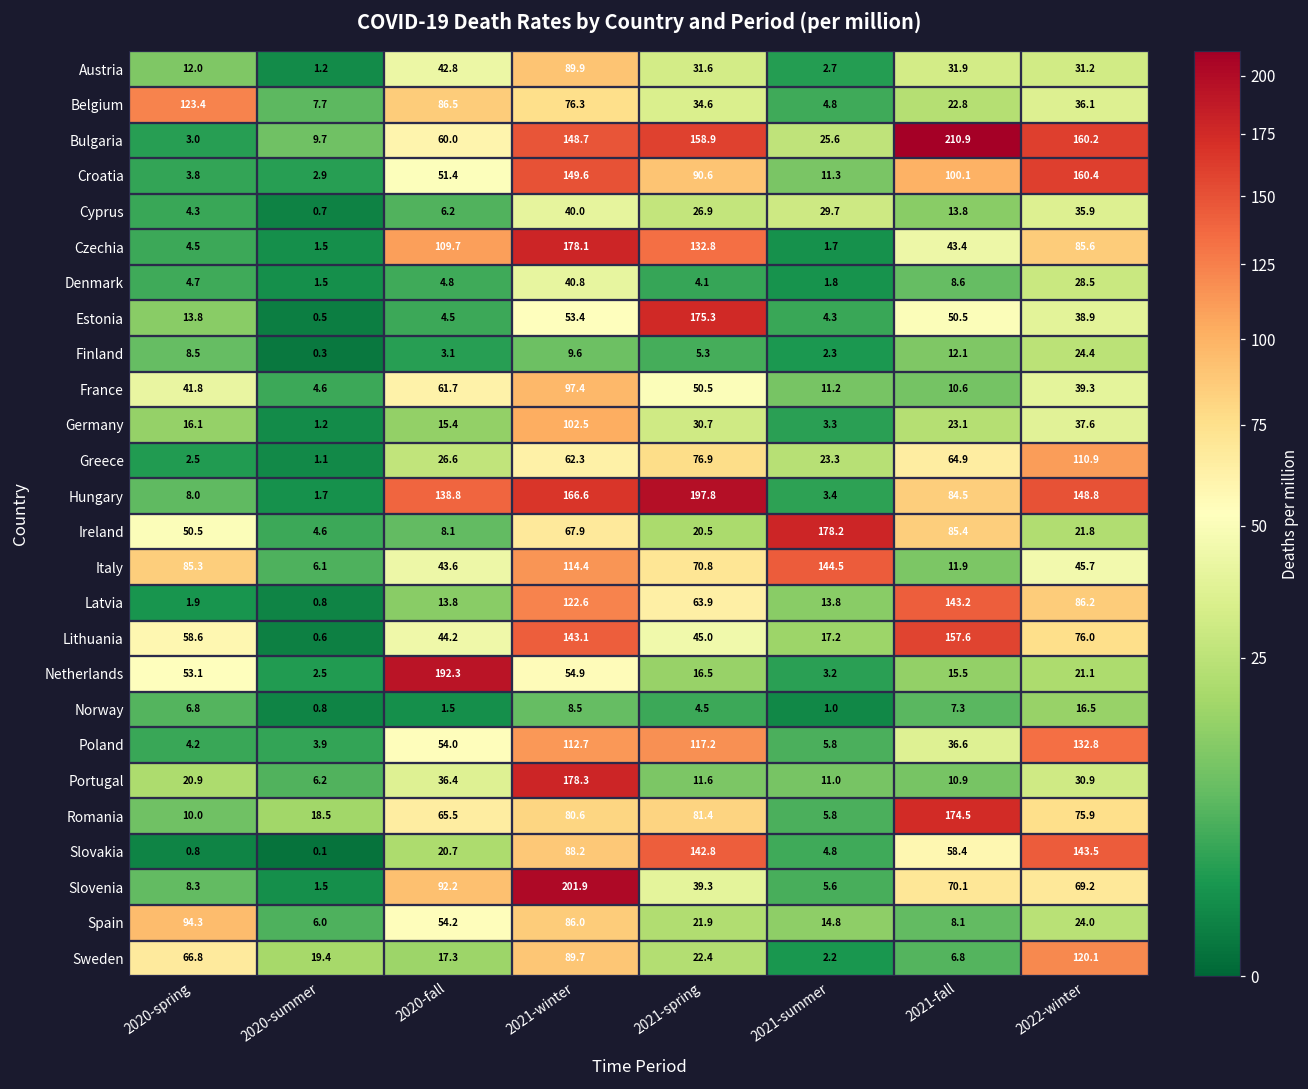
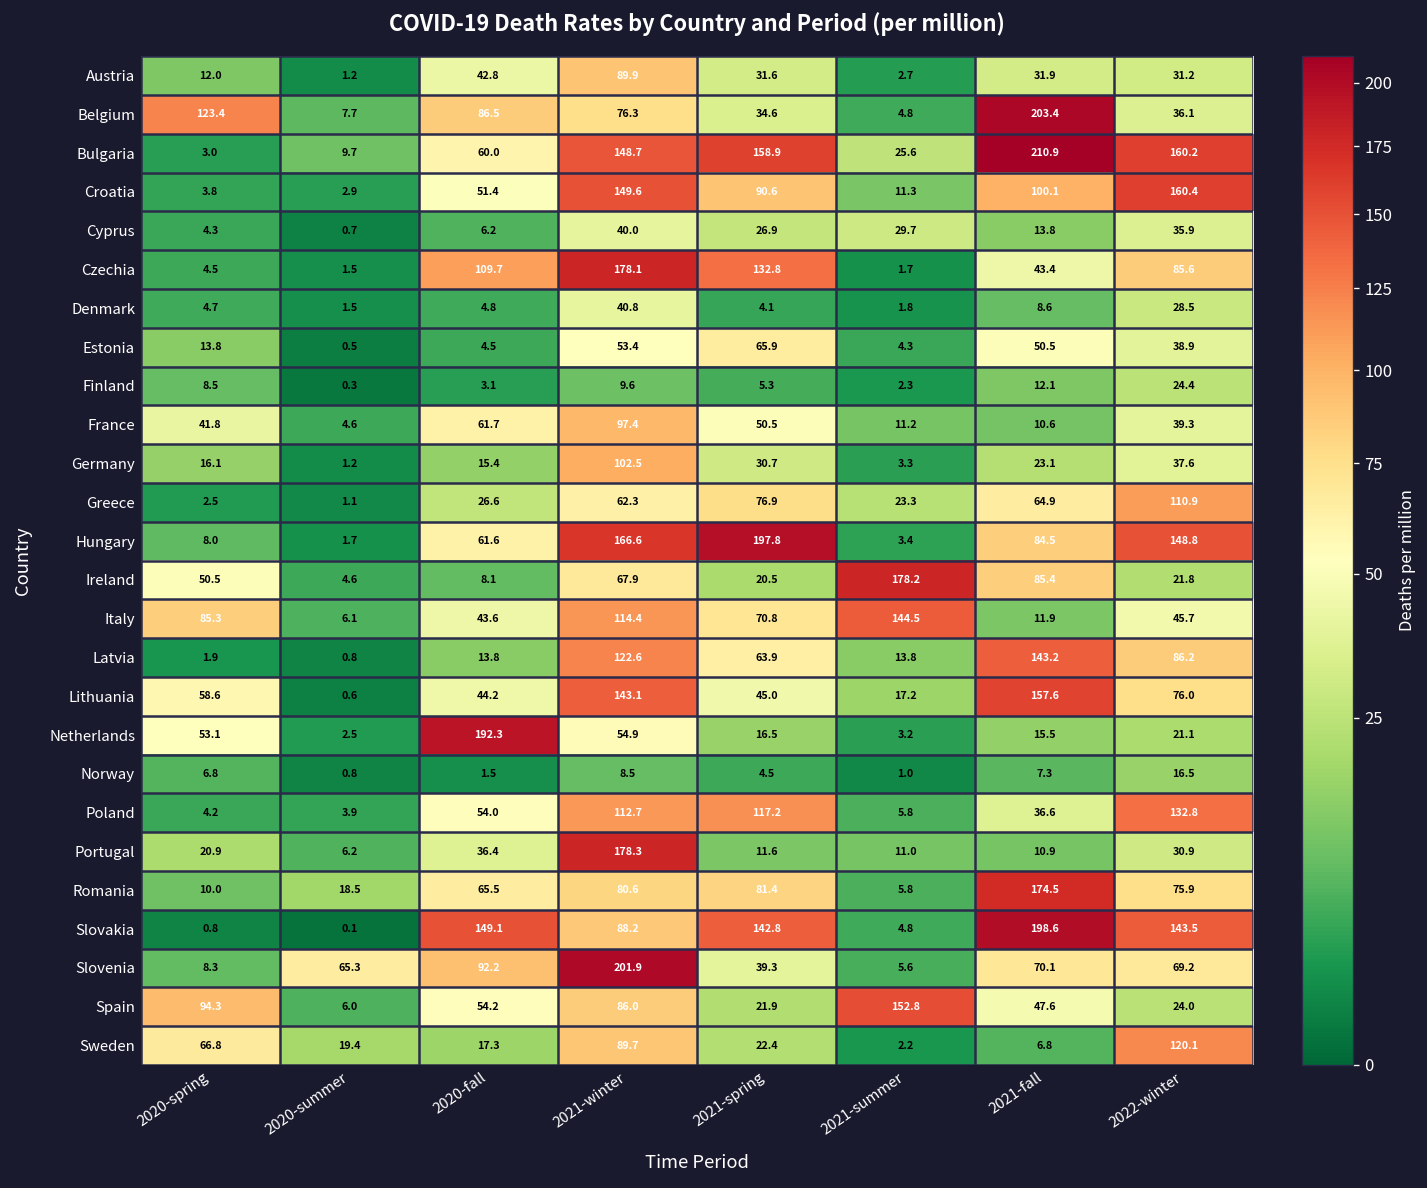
  {
    "Belgium": {
      "2020-spring": 123.4,
      "2020-summer": 7.7,
      "2020-fall": 86.5,
      "2021-winter": 76.3,
      "2021-spring": 34.6,
      "2021-summer": 4.8,
-     "2021-fall": 22.8,
+     "2021-fall": 203.4,
      "2022-winter": 36.1
    },
    "Estonia": {
      "2020-spring": 13.8,
      "2020-summer": 0.5,
      "2020-fall": 4.5,
      "2021-winter": 53.4,
-     "2021-spring": 175.3,
+     "2021-spring": 65.9,
      "2021-summer": 4.3,
      "2021-fall": 50.5,
      "2022-winter": 38.9
    },
    "Hungary": {
      "2020-spring": 8.0,
      "2020-summer": 1.7,
-     "2020-fall": 138.8,
+     "2020-fall": 61.6,
      "2021-winter": 166.6,
      "2021-spring": 197.8,
      "2021-summer": 3.4,
      "2021-fall": 84.5,
      "2022-winter": 148.8
    },
    "Slovakia": {
      "2020-spring": 0.8,
      "2020-summer": 0.1,
-     "2020-fall": 20.7,
+     "2020-fall": 149.1,
      "2021-winter": 88.2,
      "2021-spring": 142.8,
      "2021-summer": 4.8,
-     "2021-fall": 58.4,
+     "2021-fall": 198.6,
      "2022-winter": 143.5
    },
    "Slovenia": {
      "2020-spring": 8.3,
-     "2020-summer": 1.5,
+     "2020-summer": 65.3,
      "2020-fall": 92.2,
      "2021-winter": 201.9,
      "2021-spring": 39.3,
      "2021-summer": 5.6,
      "2021-fall": 70.1,
      "2022-winter": 69.2
    },
    "Spain": {
      "2020-spring": 94.3,
      "2020-summer": 6.0,
      "2020-fall": 54.2,
      "2021-winter": 86.0,
      "2021-spring": 21.9,
-     "2021-summer": 14.8,
-     "2021-fall": 8.1,
+     "2021-summer": 152.8,
+     "2021-fall": 47.6,
      "2022-winter": 24.0
    }
  }
